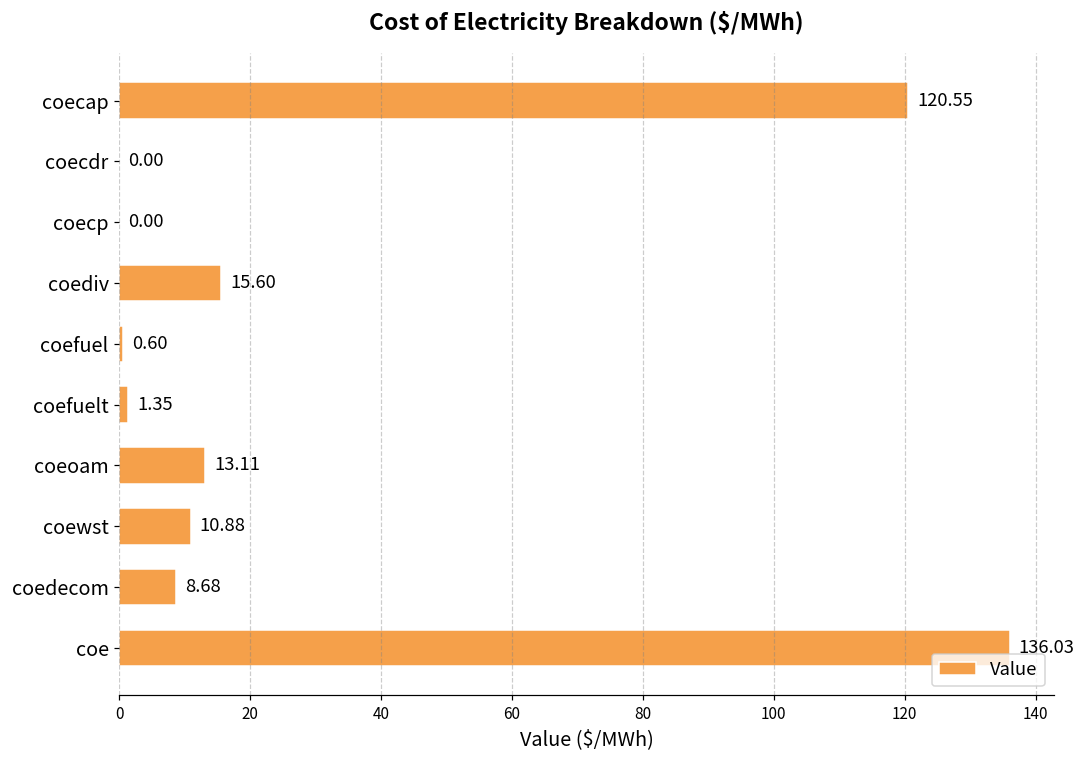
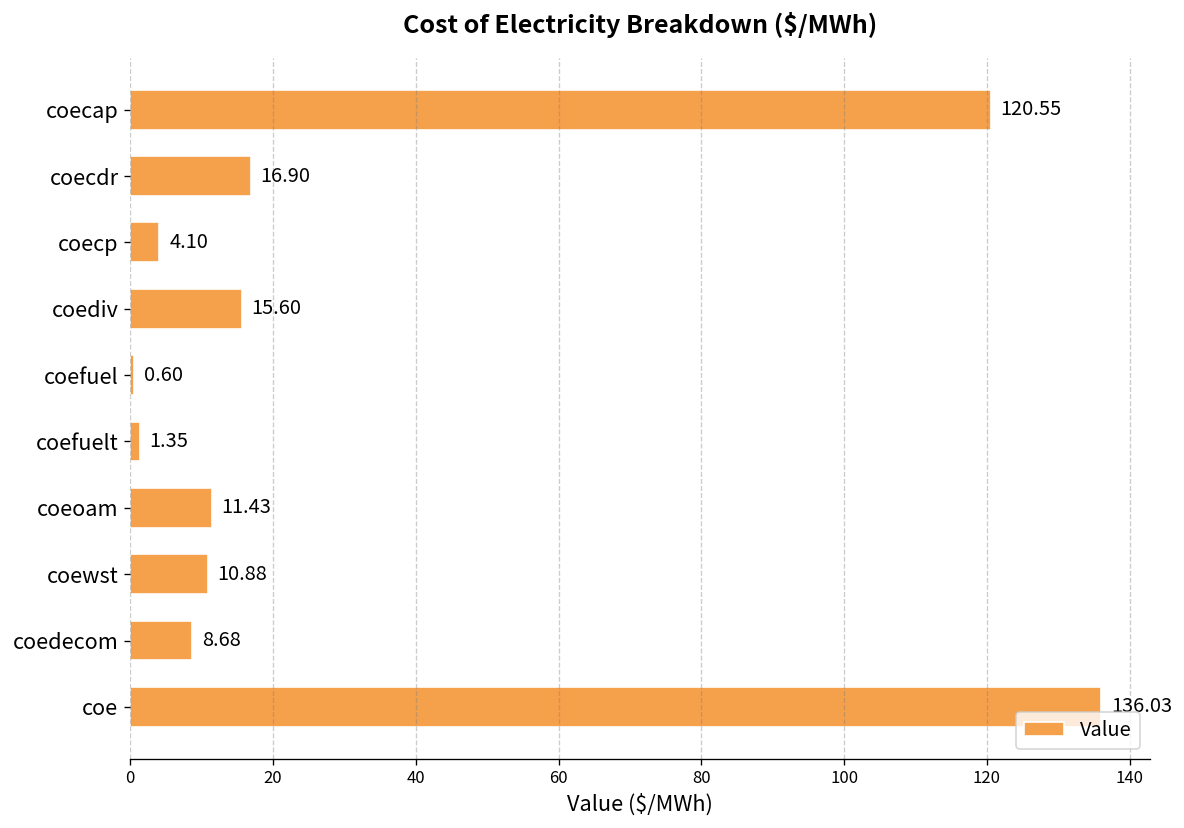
  {
    "coecap": 120.55,
-   "coecdr": 0.00,
-   "coecp": 0.00,
+   "coecdr": 16.90,
+   "coecp": 4.10,
    "coediv": 15.60,
    "coefuel": 0.60,
    "coefuelt": 1.35,
-   "coeoam": 13.11,
+   "coeoam": 11.43,
    "coewst": 10.88,
    "coedecom": 8.68
  }
